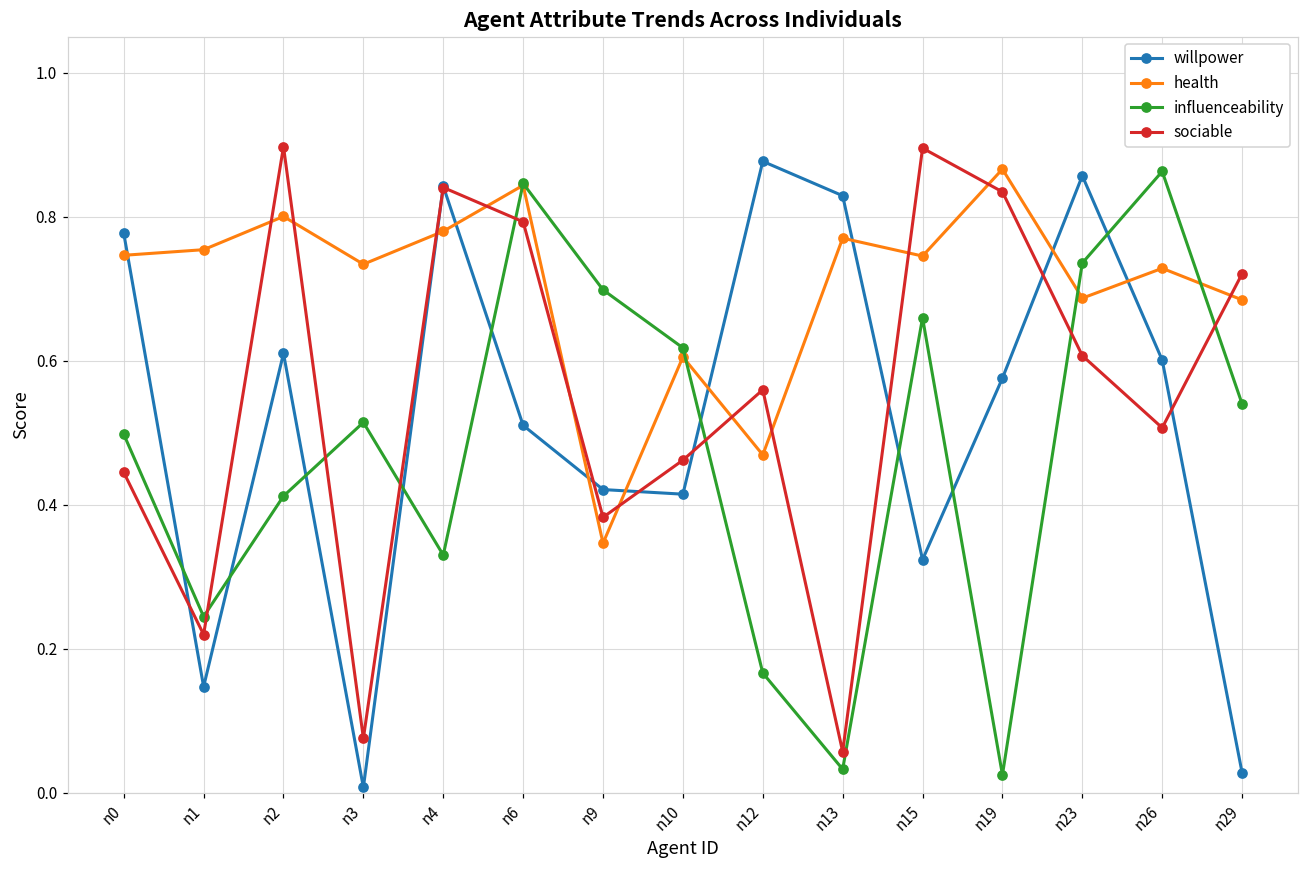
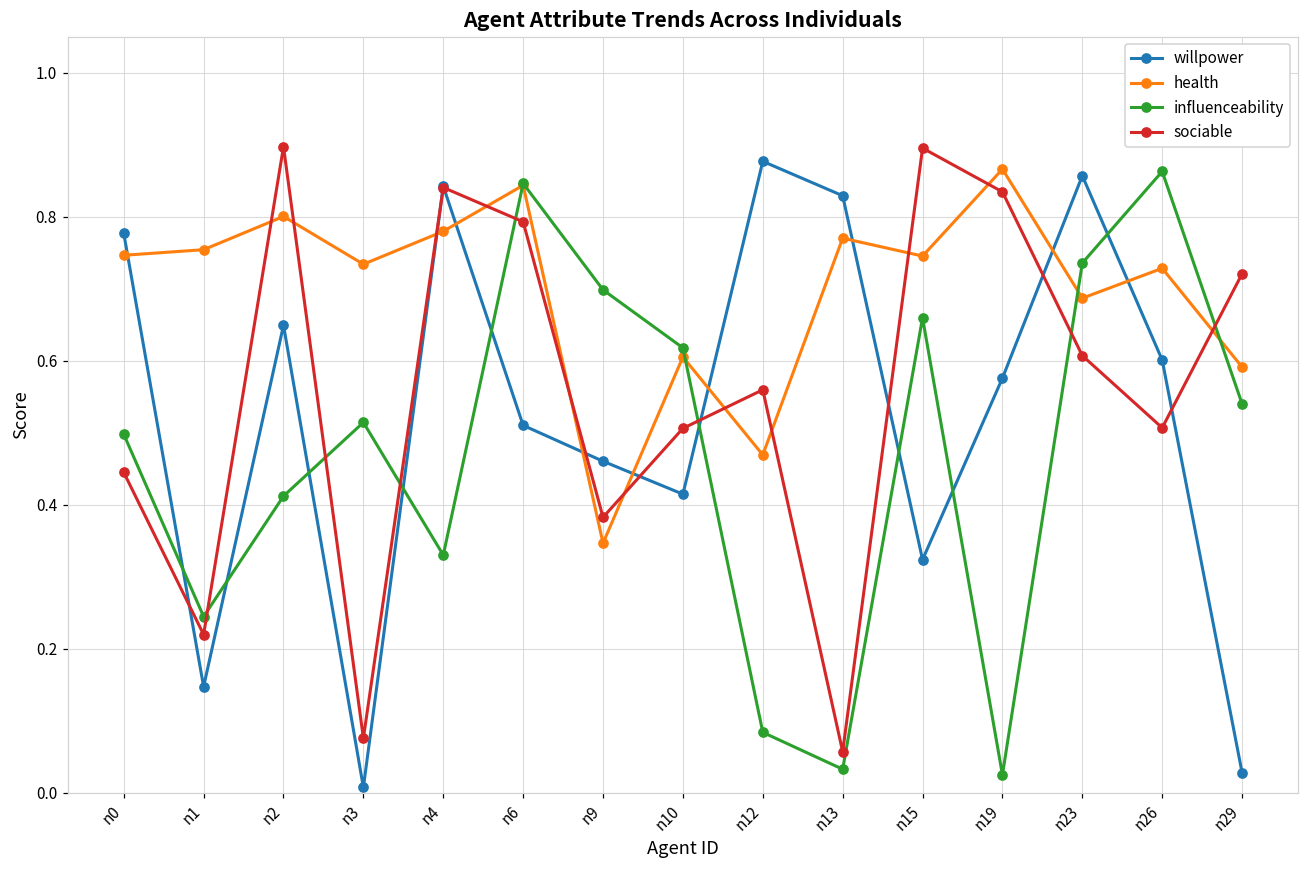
  {
    "willpower": {
      "n0": 0.78,
      "n1": 0.15,
-     "n2": 0.61,
+     "n2": 0.65,
      "n3": 0.01,
      "n6": 0.51,
-     "n9": 0.42,
+     "n9": 0.46,
      "n10": 0.41,
      "n12": 0.88,
      "n13": 0.83,
      "n15": 0.32,
      "n19": 0.58,
      "n23": 0.86,
      "n26": 0.60,
      "n29": 0.03
    },
    "health": {
      "n0": 0.75,
      "n1": 0.75,
      "n2": 0.80,
      "n3": 0.73,
      "n4": 0.78,
      "n9": 0.35,
      "n10": 0.61,
      "n12": 0.47,
      "n13": 0.77,
      "n15": 0.75,
      "n19": 0.87,
      "n23": 0.69,
      "n26": 0.73,
-     "n29": 0.68
+     "n29": 0.59
    },
    "influenceability": {
      "n0": 0.50,
      "n1": 0.24,
      "n2": 0.41,
      "n3": 0.51,
      "n4": 0.33,
      "n9": 0.70,
      "n10": 0.62,
-     "n12": 0.17,
+     "n12": 0.08,
      "n13": 0.03,
      "n15": 0.66,
      "n19": 0.03,
      "n23": 0.74,
      "n26": 0.86,
      "n29": 0.54
    },
    "sociable": {
      "n0": 0.45,
      "n1": 0.22,
      "n2": 0.90,
      "n3": 0.08,
      "n6": 0.79,
      "n9": 0.38,
-     "n10": 0.46,
+     "n10": 0.51,
      "n12": 0.56,
      "n13": 0.06,
      "n15": 0.90,
      "n19": 0.83,
      "n23": 0.61,
      "n26": 0.51,
      "n29": 0.72
    }
  }
